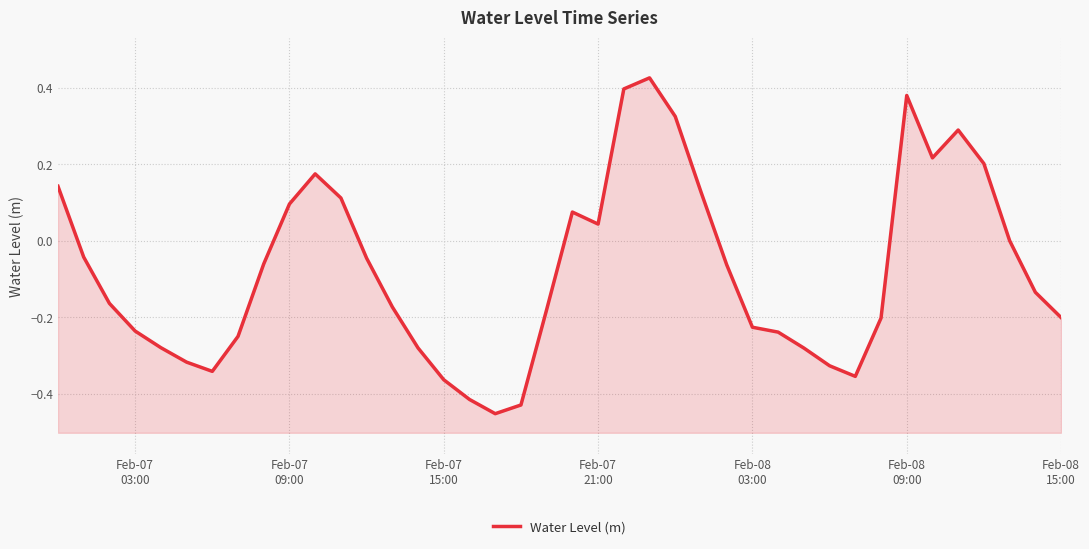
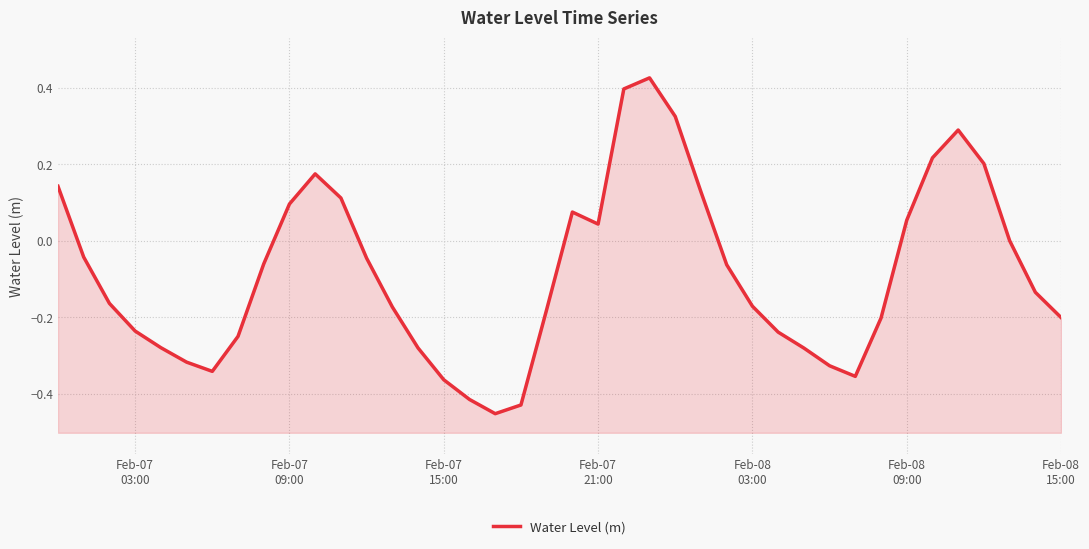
  {
    "Feb-07 03:00": -0.24,
    "Feb-07 09:00": 0.10,
    "Feb-07 15:00": -0.36,
    "Feb-07 21:00": 0.04,
-   "Feb-08 03:00": -0.23,
-   "Feb-08 09:00": 0.38,
+   "Feb-08 03:00": -0.17,
+   "Feb-08 09:00": 0.05,
    "Feb-08 15:00": -0.20
  }
